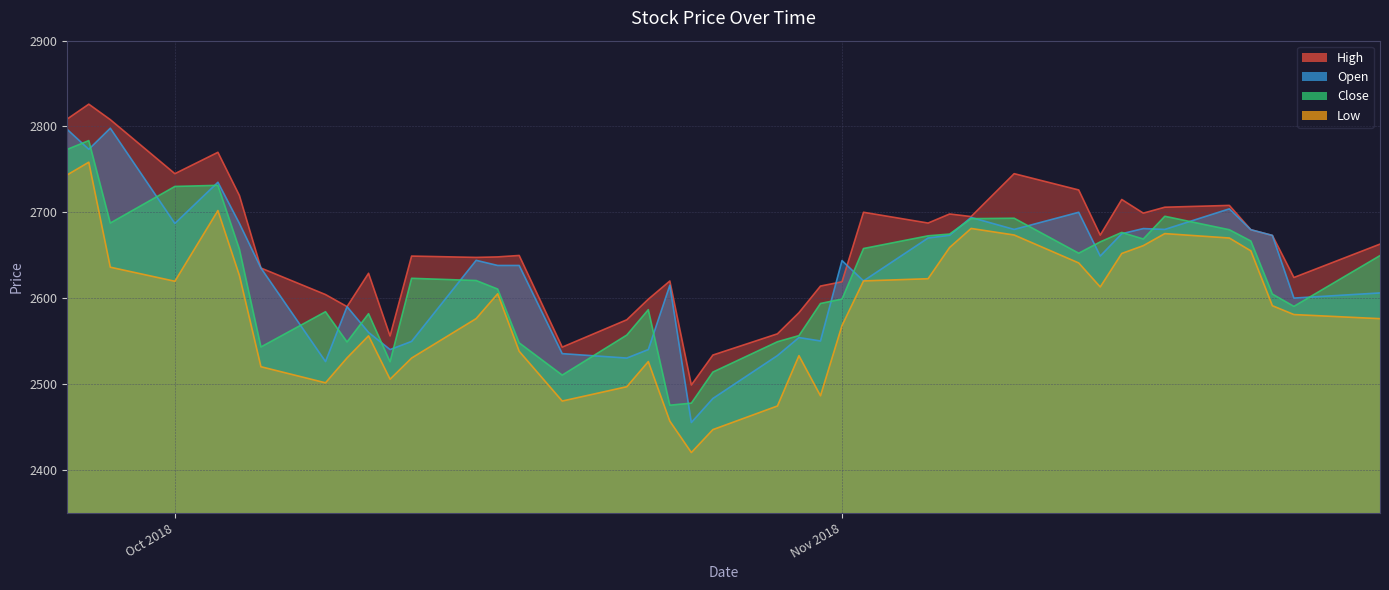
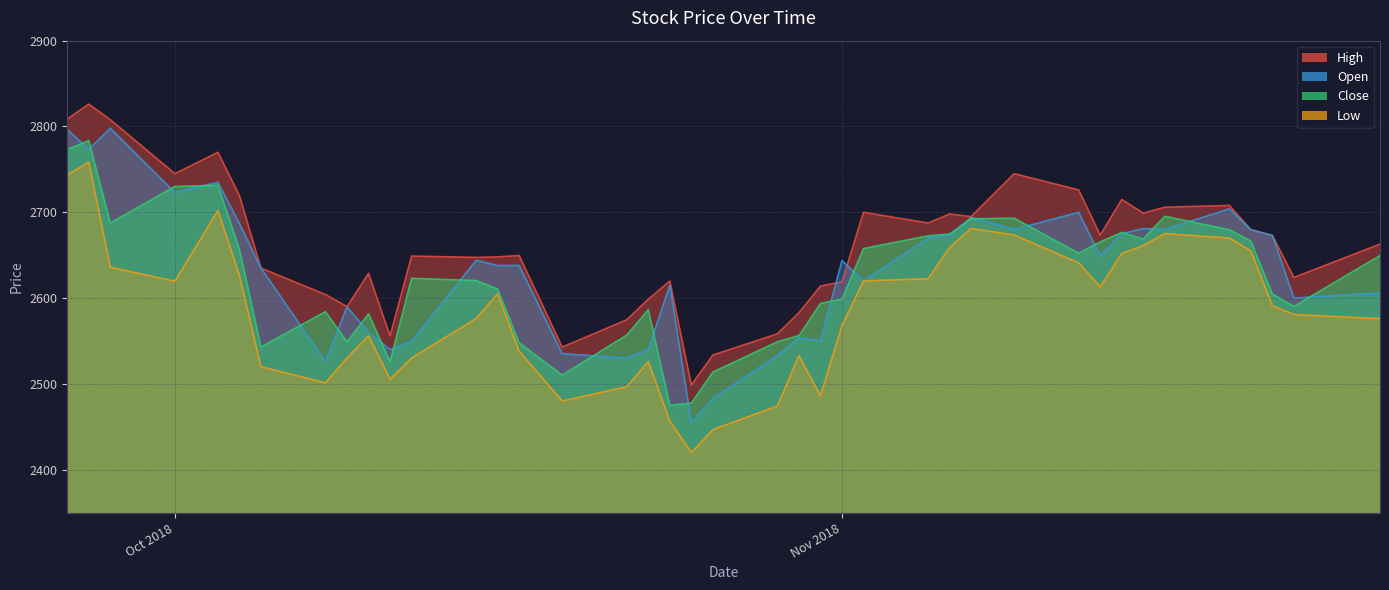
  {
    "Open": {
-     "Oct 2018": 2690,
+     "Oct 2018": 2720,
      "Nov 2018": 2640
    },
    "Close": {
      "Oct 2018": 2730,
      "Nov 2018": 2600
    }
  }
